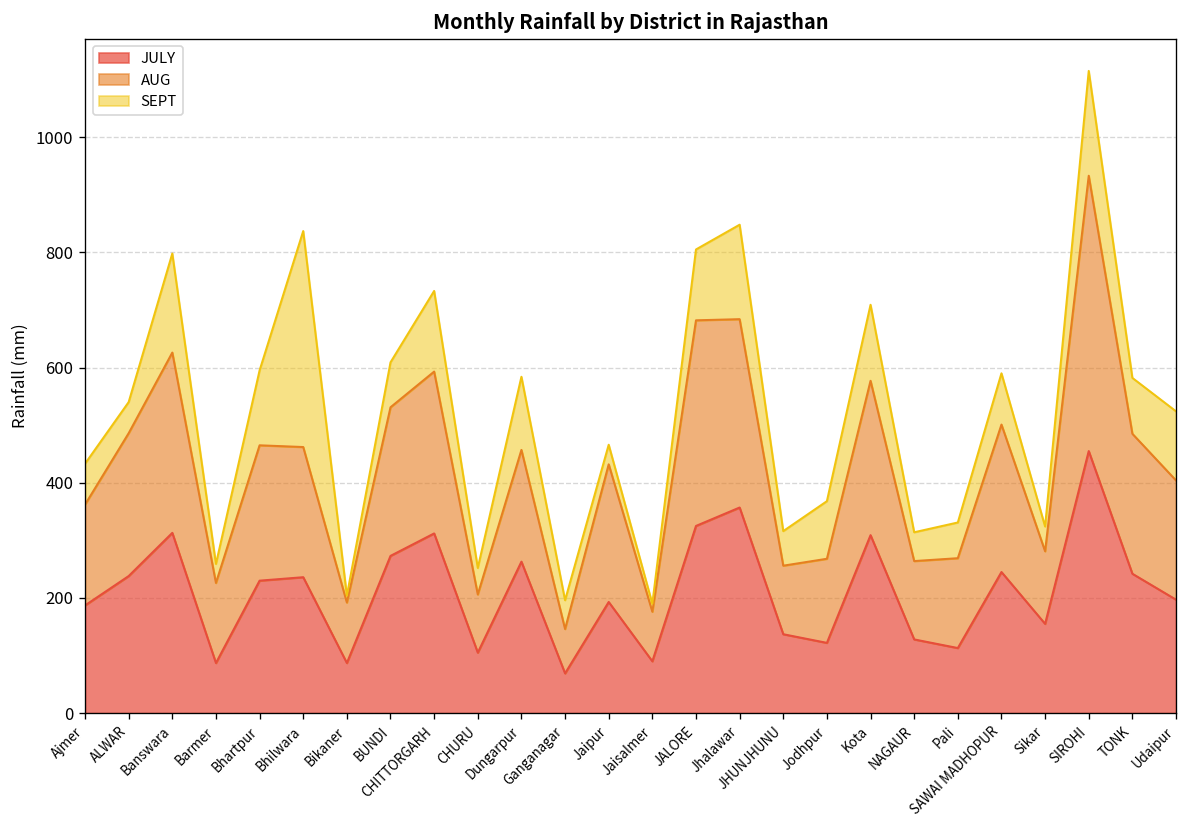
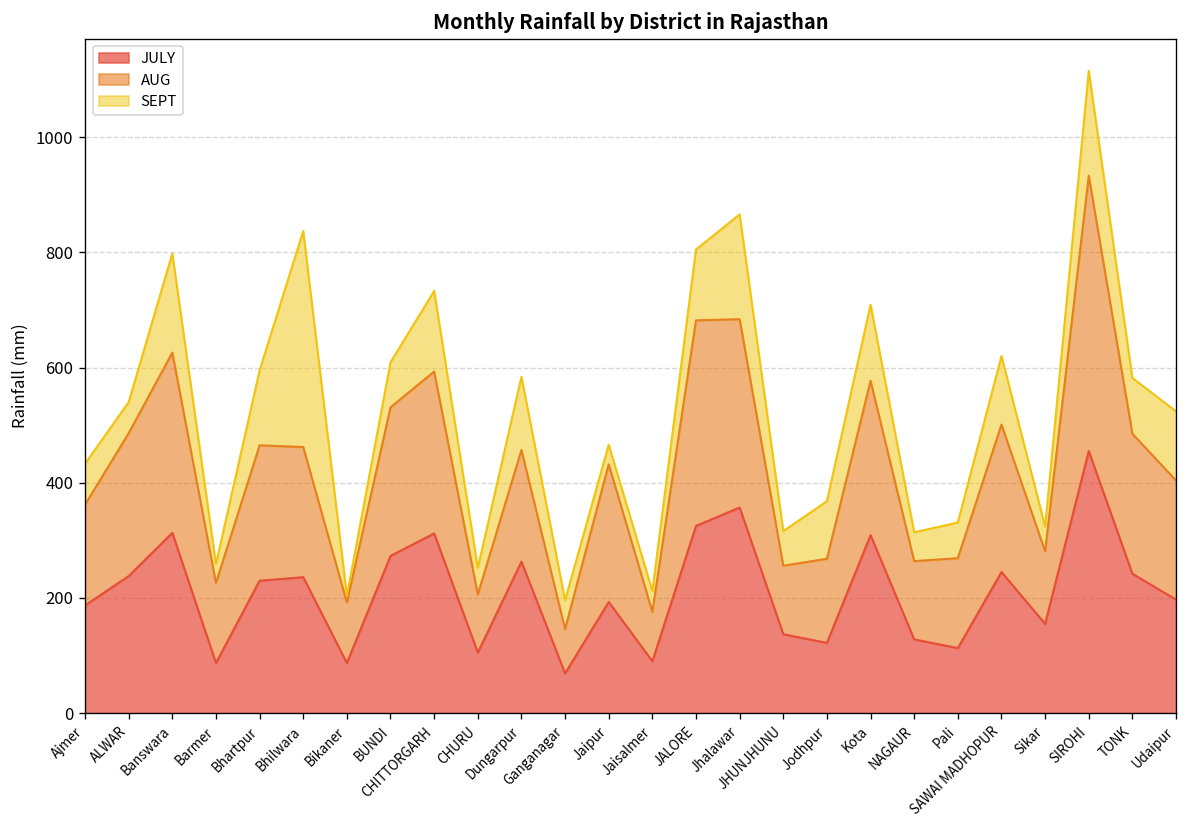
  {
    "SEPT": {
      "Ajmer": 70,
      "ALWAR": 50,
      "Banswara": 170,
      "Barmer": 30,
      "Bhartpur": 130,
      "Bhilwara": 380,
      "Bikaner": 10,
      "BUNDI": 80,
      "CHITTORGARH": 140,
      "CHURU": 50,
      "Dungarpur": 130,
      "Ganganagar": 50,
      "Jaipur": 30,
-     "Jaisalmer": 10,
+     "Jaisalmer": 40,
      "JALORE": 120,
-     "Jhalawar": 160,
+     "Jhalawar": 180,
      "JHUNJHUNU": 60,
      "Jodhpur": 100,
      "Kota": 130,
      "NAGAUR": 50,
      "Pali": 60,
-     "SAWAI MADHOPUR": 90,
+     "SAWAI MADHOPUR": 120,
      "Sikar": 40,
      "SIROHI": 180,
      "TONK": 100,
      "Udaipur": 120
    }
  }
